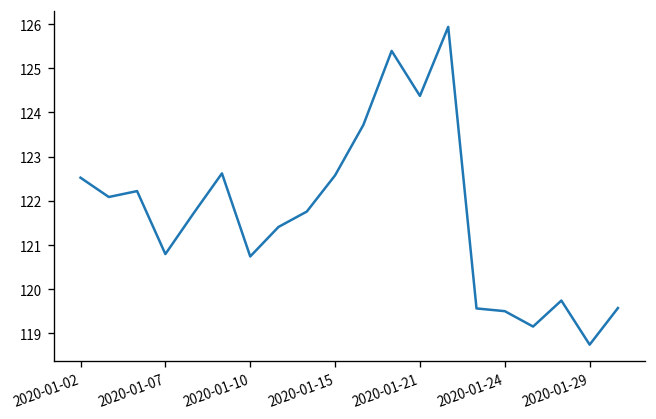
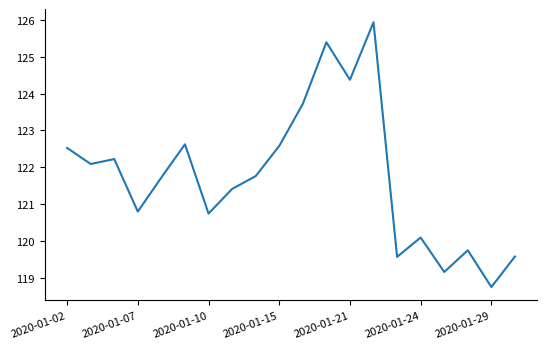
  {
    "2020-01-02": 122.5,
    "2020-01-07": 120.8,
    "2020-01-10": 120.7,
    "2020-01-15": 122.6,
    "2020-01-21": 124.4,
-   "2020-01-24": 119.5,
+   "2020-01-24": 120.1,
    "2020-01-29": 118.7
  }
